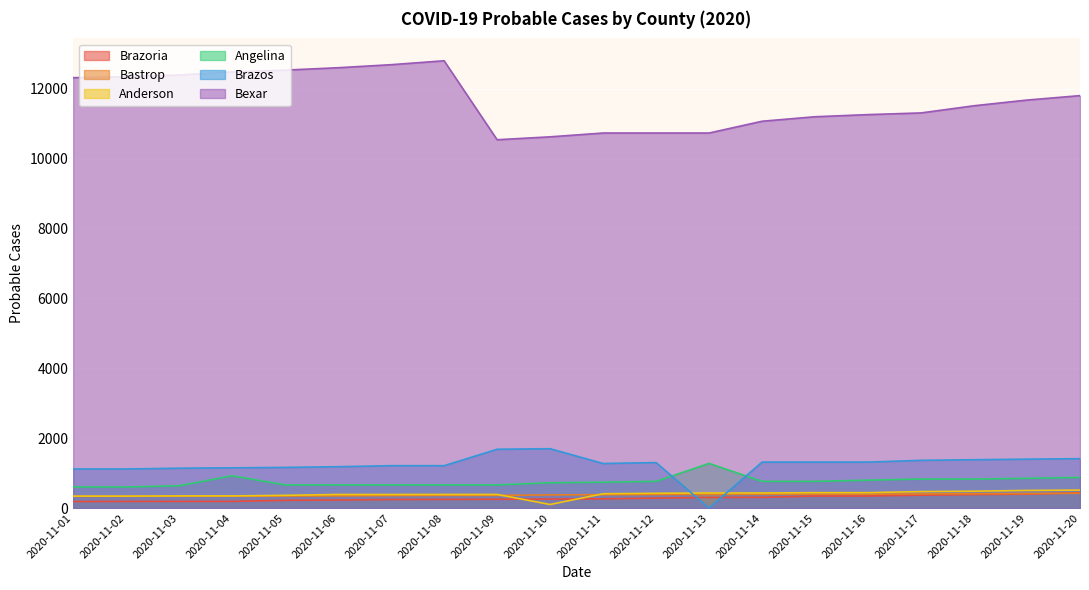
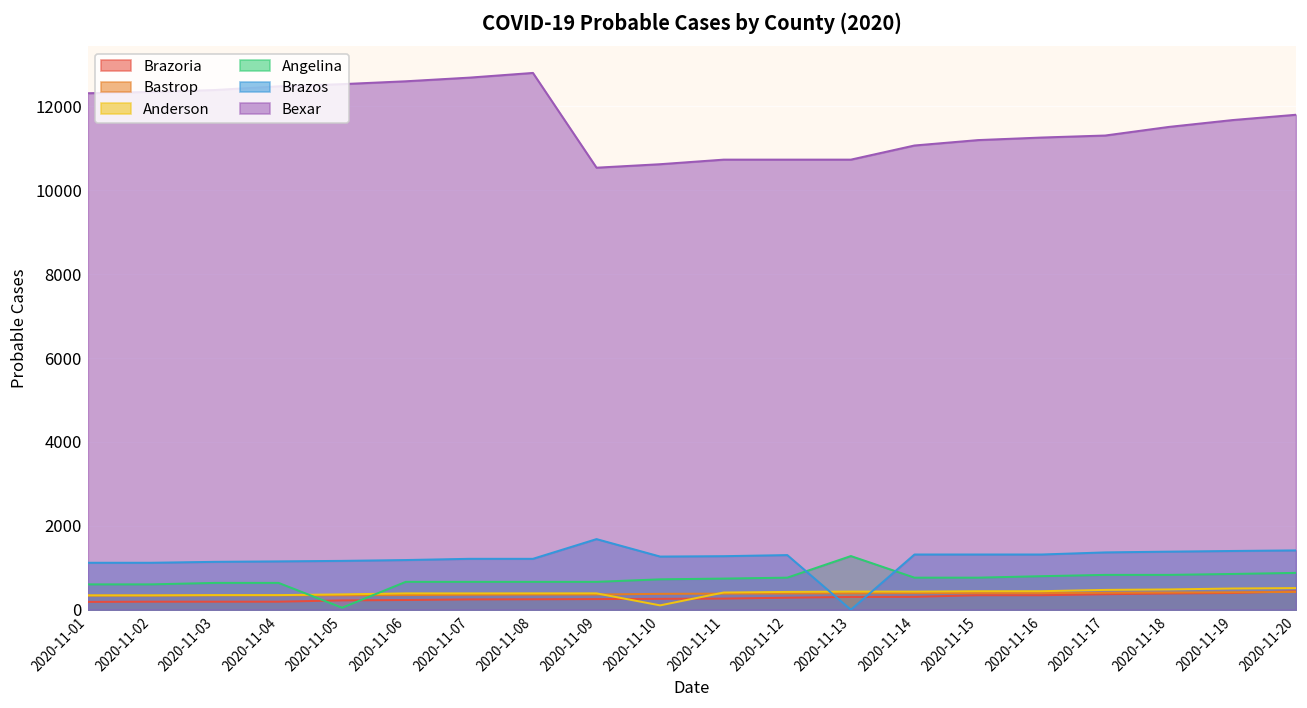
  {
    "Anderson": {
      "2020-11-10": 100,
      "2020-11-18": 500,
      "2020-11-19": 500,
      "2020-11-20": 500
    },
    "Angelina": {
      "2020-11-01": 600,
      "2020-11-02": 600,
      "2020-11-03": 600,
-     "2020-11-04": 900,
-     "2020-11-05": 700,
+     "2020-11-04": 600,
+     "2020-11-05": 0,
      "2020-11-06": 700,
      "2020-11-07": 700,
      "2020-11-08": 700,
      "2020-11-09": 700,
      "2020-11-10": 700,
      "2020-11-11": 700,
      "2020-11-12": 800,
      "2020-11-13": 1300,
      "2020-11-14": 800,
      "2020-11-15": 800,
      "2020-11-16": 800,
      "2020-11-17": 800,
      "2020-11-18": 800,
      "2020-11-19": 900,
      "2020-11-20": 900
    },
    "Brazos": {
      "2020-11-01": 1100,
      "2020-11-02": 1100,
      "2020-11-03": 1100,
      "2020-11-04": 1200,
      "2020-11-05": 1200,
      "2020-11-06": 1200,
      "2020-11-07": 1200,
      "2020-11-08": 1200,
      "2020-11-09": 1700,
-     "2020-11-10": 1700,
+     "2020-11-10": 1300,
      "2020-11-11": 1300,
      "2020-11-12": 1300,
      "2020-11-13": 0,
      "2020-11-14": 1300,
      "2020-11-15": 1300,
      "2020-11-16": 1300,
      "2020-11-17": 1400,
      "2020-11-18": 1400,
      "2020-11-19": 1400,
      "2020-11-20": 1400
    },
    "Bexar": {
      "2020-11-01": 12300,
      "2020-11-06": 12600,
      "2020-11-07": 12700,
      "2020-11-08": 12800,
      "2020-11-09": 10500,
      "2020-11-10": 10600,
      "2020-11-11": 10700,
      "2020-11-12": 10700,
      "2020-11-13": 10700,
      "2020-11-14": 11100,
      "2020-11-15": 11200,
      "2020-11-16": 11300,
      "2020-11-17": 11300,
      "2020-11-18": 11500,
      "2020-11-19": 11700,
      "2020-11-20": 11800
    }
  }
